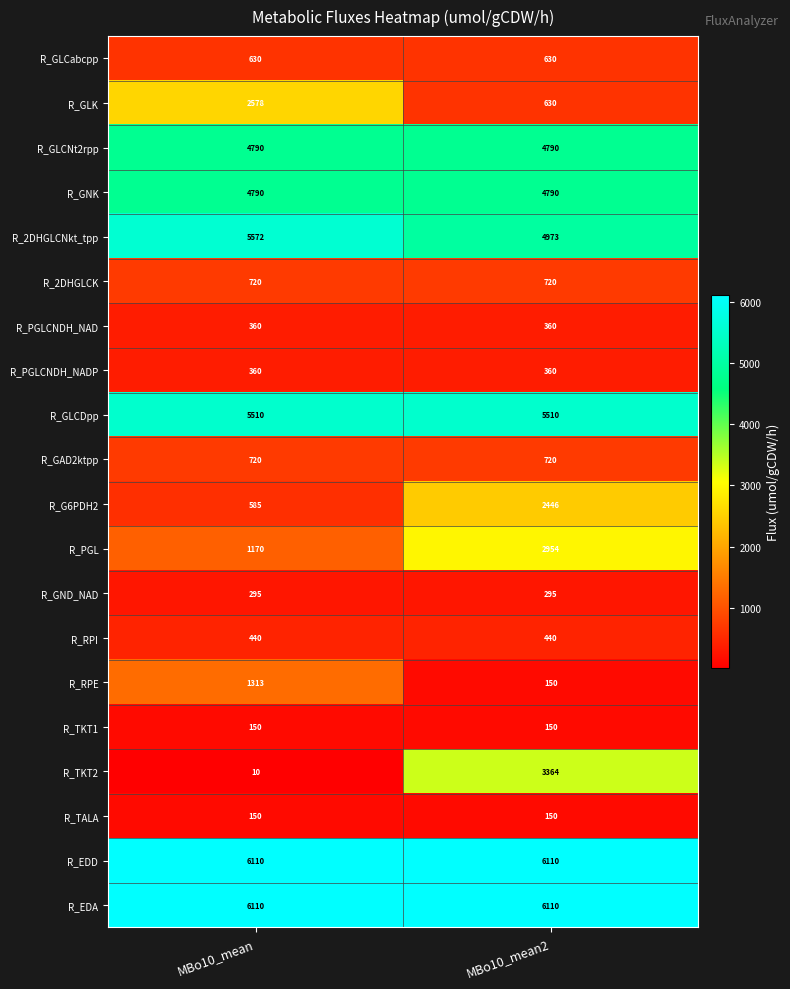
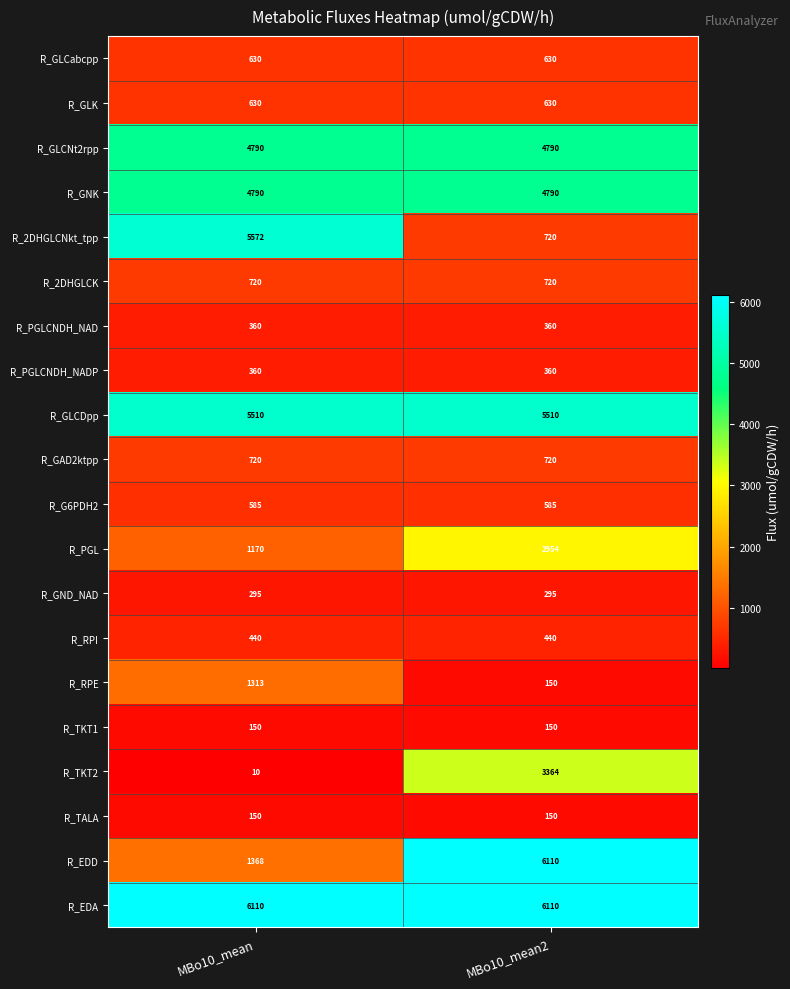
  {
    "R_GLCabcpp": {
      "MBo10_mean": 630,
      "MBo10_mean2": 630
    },
    "R_GLK": {
-     "MBo10_mean": 2578,
+     "MBo10_mean": 630,
      "MBo10_mean2": 630
    },
    "R_GLCNt2rpp": {
      "MBo10_mean": 4790,
      "MBo10_mean2": 4790
    },
    "R_GNK": {
      "MBo10_mean": 4790,
      "MBo10_mean2": 4790
    },
    "R_2DHGLCNkt_tpp": {
      "MBo10_mean": 5572,
-     "MBo10_mean2": 4973
+     "MBo10_mean2": 720
    },
    "R_2DHGLCK": {
      "MBo10_mean": 720,
      "MBo10_mean2": 720
    },
    "R_PGLCNDH_NAD": {
      "MBo10_mean": 360,
      "MBo10_mean2": 360
    },
    "R_PGLCNDH_NADP": {
      "MBo10_mean": 360,
      "MBo10_mean2": 360
    },
    "R_GLCDpp": {
      "MBo10_mean": 5510,
      "MBo10_mean2": 5510
    },
    "R_GAD2ktpp": {
      "MBo10_mean": 720,
      "MBo10_mean2": 720
    },
    "R_G6PDH2": {
      "MBo10_mean": 585,
-     "MBo10_mean2": 2446
+     "MBo10_mean2": 585
    },
    "R_PGL": {
      "MBo10_mean": 1170,
      "MBo10_mean2": 2954
    },
    "R_GND_NAD": {
      "MBo10_mean": 295,
      "MBo10_mean2": 295
    },
    "R_RPI": {
      "MBo10_mean": 440,
      "MBo10_mean2": 440
    },
    "R_RPE": {
      "MBo10_mean": 1313,
      "MBo10_mean2": 150
    },
    "R_TKT1": {
      "MBo10_mean": 150,
      "MBo10_mean2": 150
    },
    "R_TKT2": {
      "MBo10_mean": 10,
      "MBo10_mean2": 3364
    },
    "R_TALA": {
      "MBo10_mean": 150,
      "MBo10_mean2": 150
    },
    "R_EDD": {
-     "MBo10_mean": 6110,
+     "MBo10_mean": 1368,
      "MBo10_mean2": 6110
    },
    "R_EDA": {
      "MBo10_mean": 6110,
      "MBo10_mean2": 6110
    }
  }
